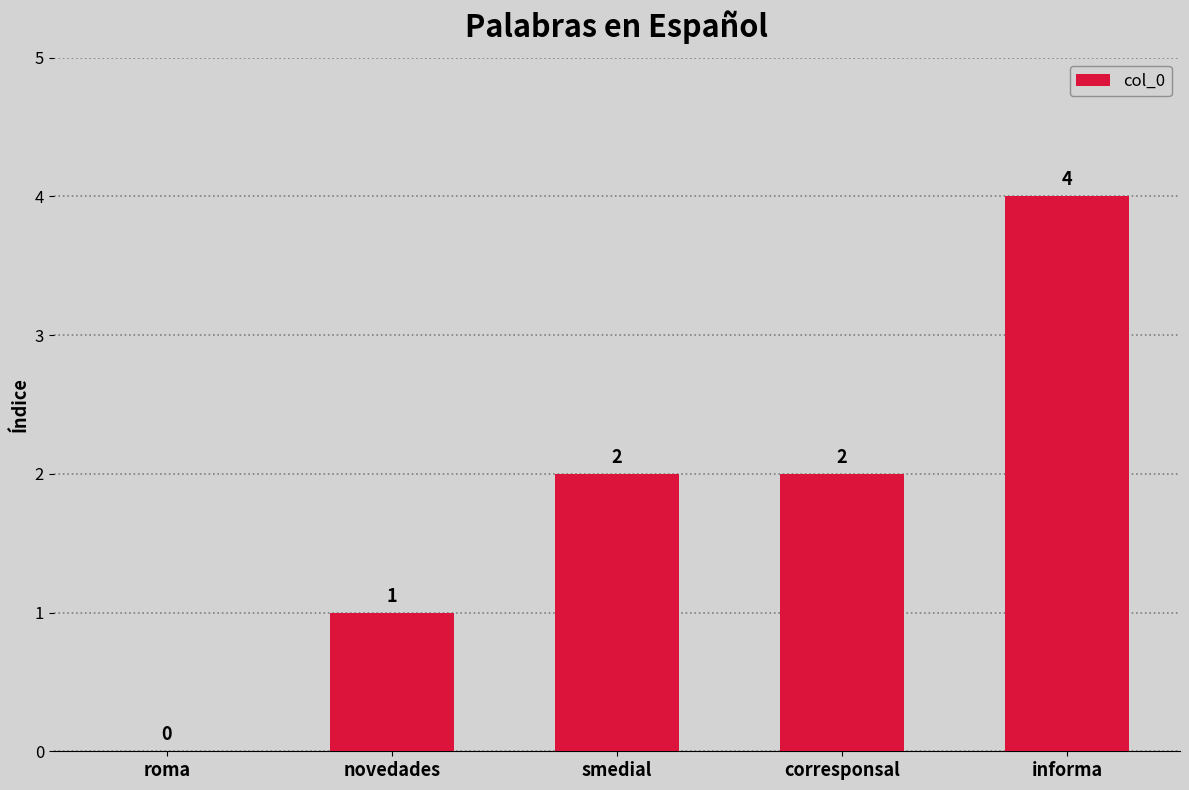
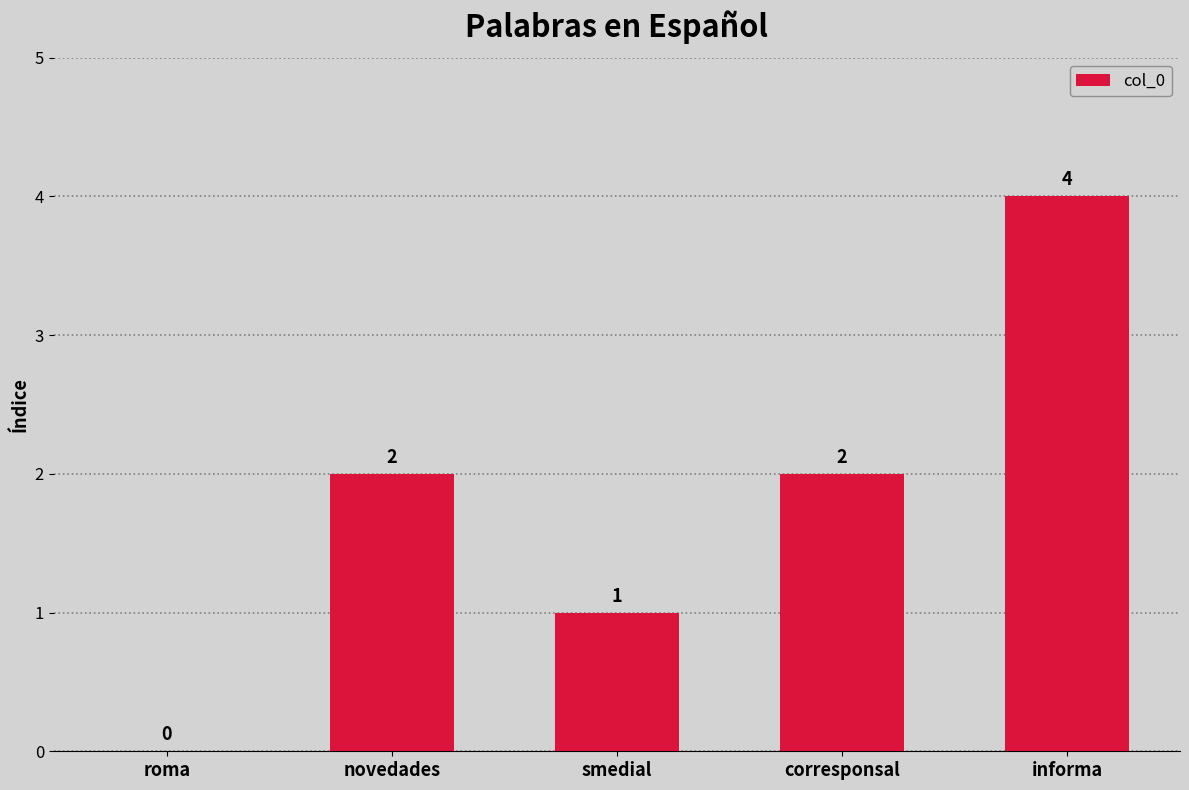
  {
    "roma": 0,
-   "novedades": 1,
-   "smedial": 2,
+   "novedades": 2,
+   "smedial": 1,
    "corresponsal": 2,
    "informa": 4
  }
